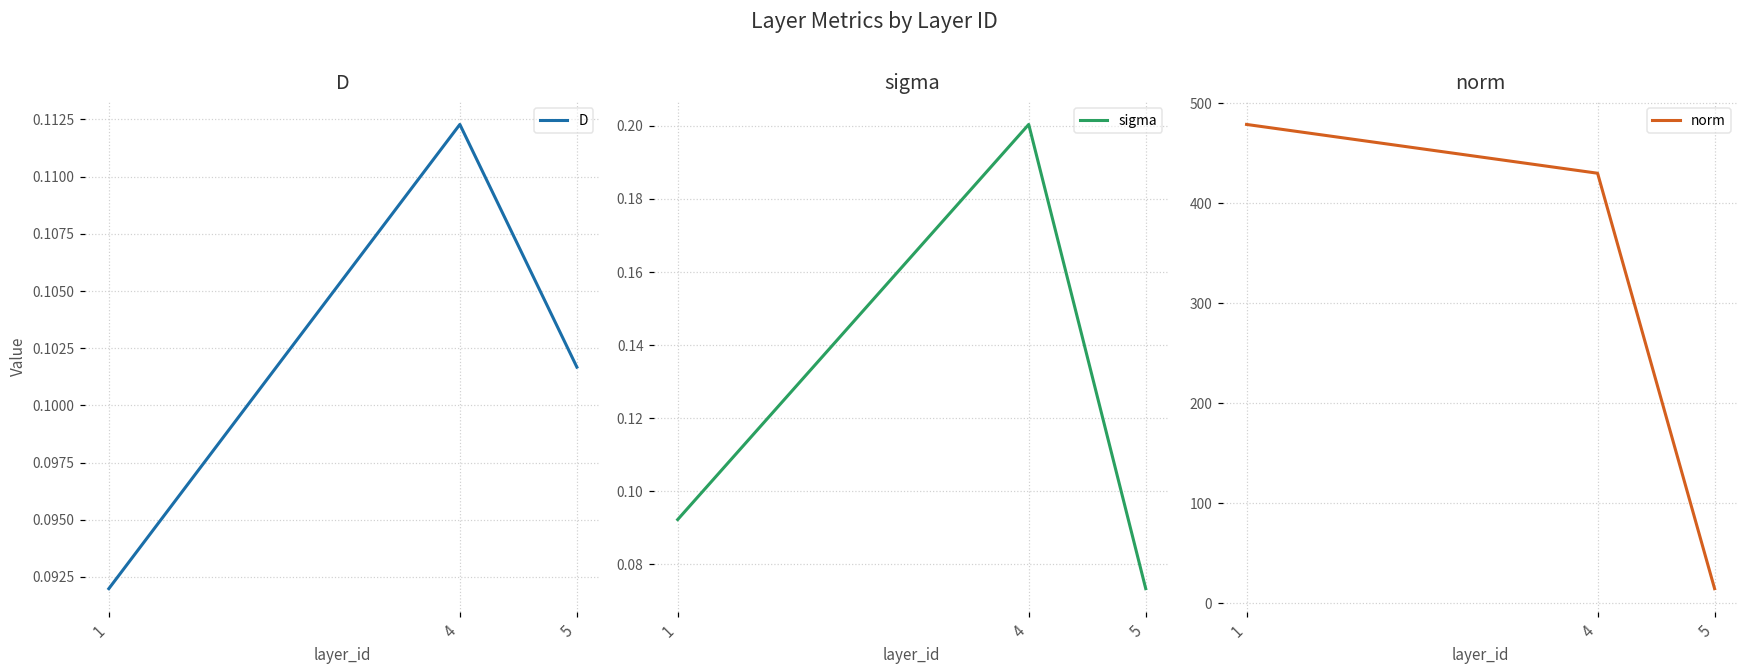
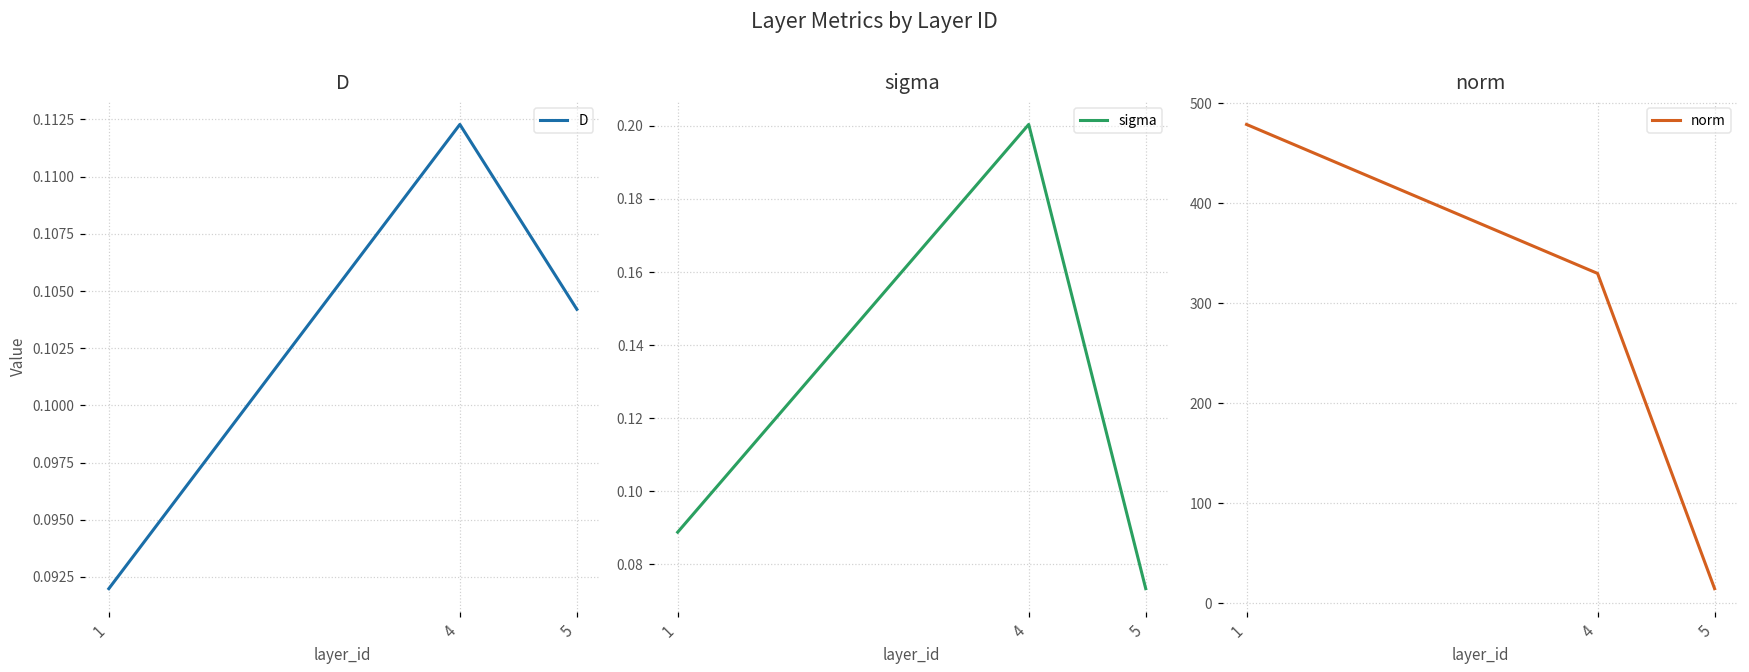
  {
    "D": {
      "1": 0.0920,
      "4": 0.1123,
-     "5": 0.1017
+     "5": 0.1042
    },
    "sigma": {
-     "1": 0.092,
+     "1": 0.089,
      "4": 0.200,
      "5": 0.073
    },
    "norm": {
      "1": 480,
-     "4": 430,
+     "4": 330,
      "5": 10
    }
  }
